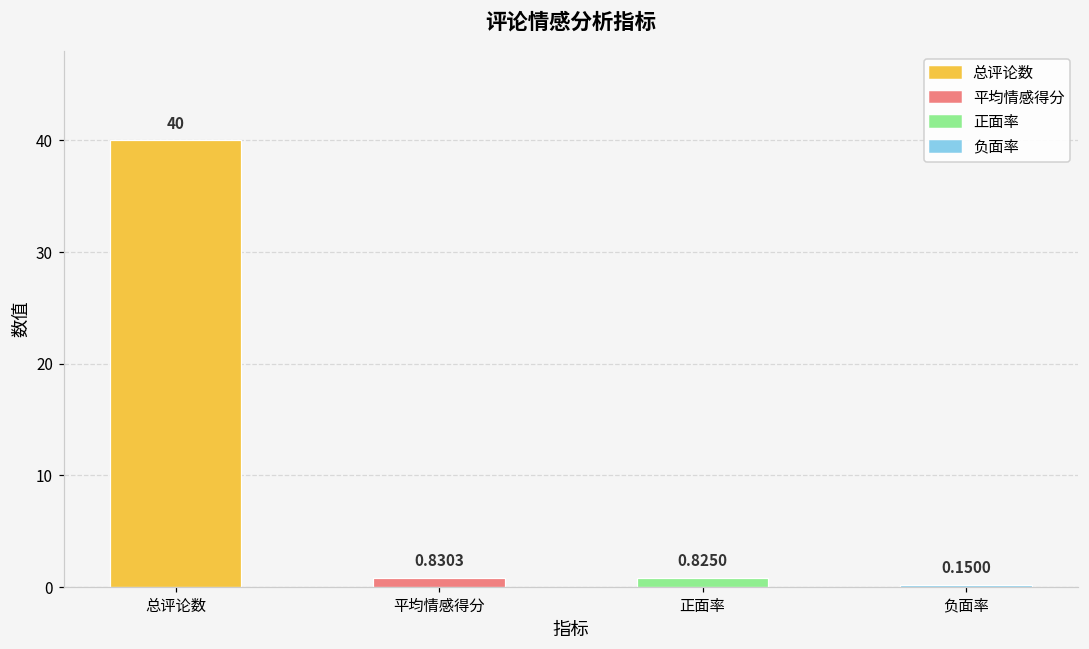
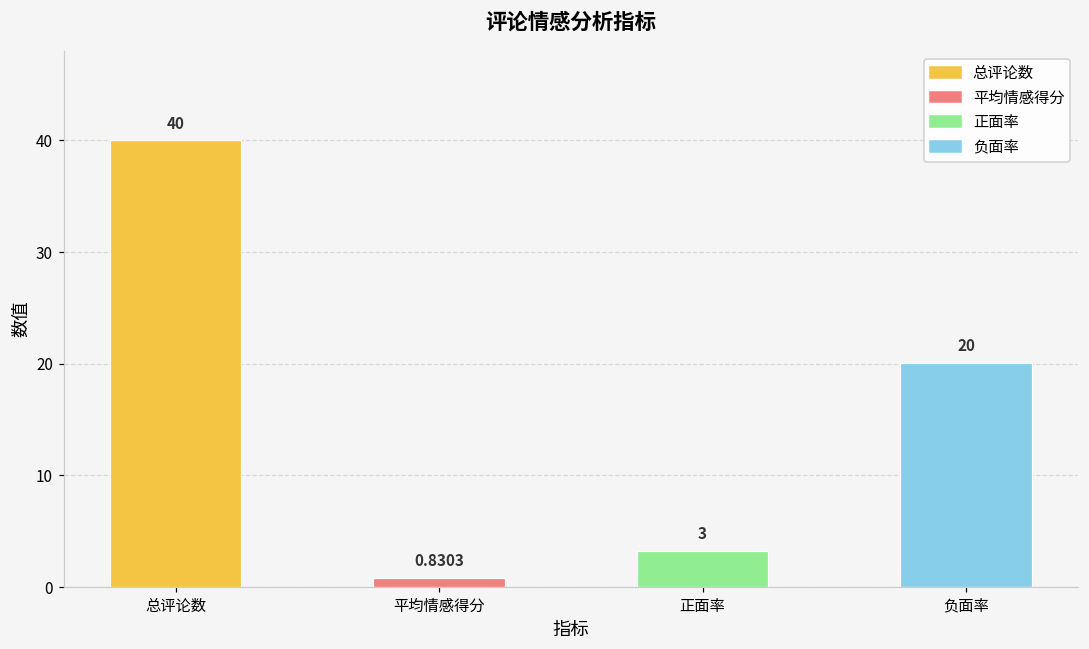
  {
    "总评论数": 40,
    "平均情感得分": 0.8303,
-   "正面率": 0.8250,
-   "负面率": 0.1500
+   "正面率": 3,
+   "负面率": 20
  }
